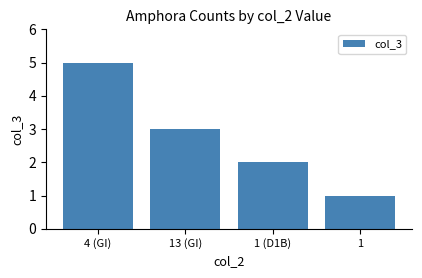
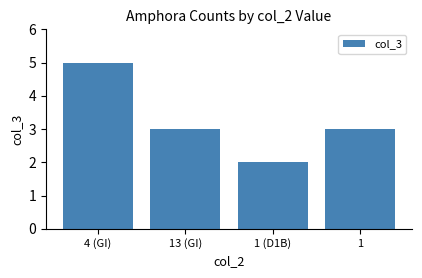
  {
    "4 (GI)": 5,
    "13 (GI)": 3,
    "1 (D1B)": 2,
-   "1": 1
+   "1": 3
  }
